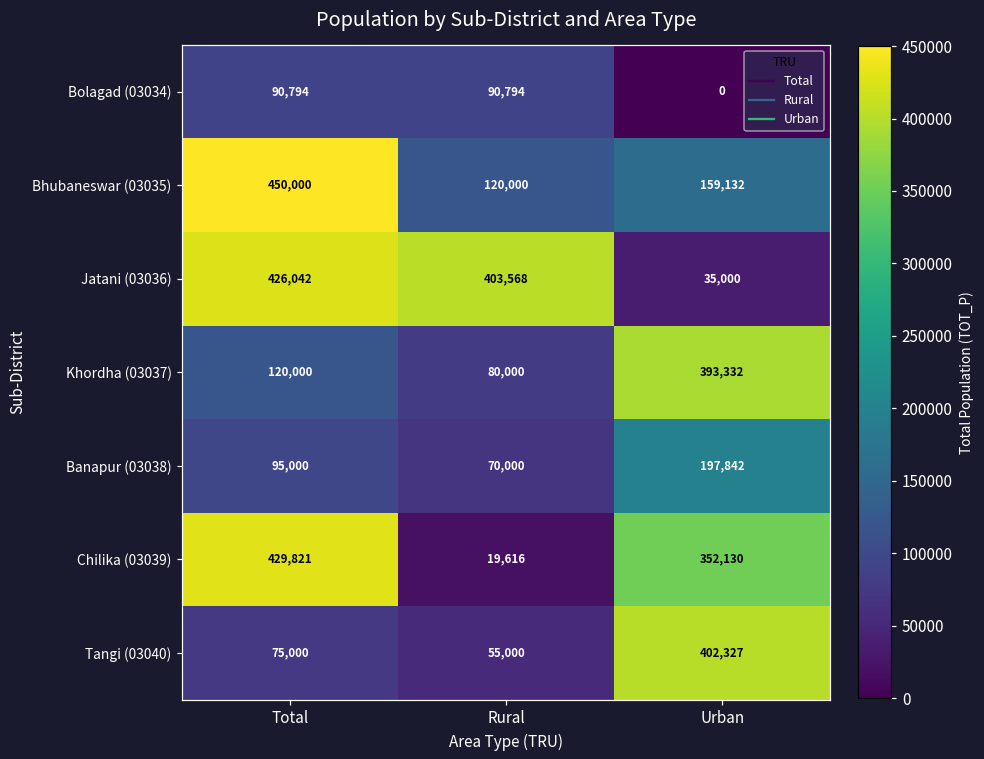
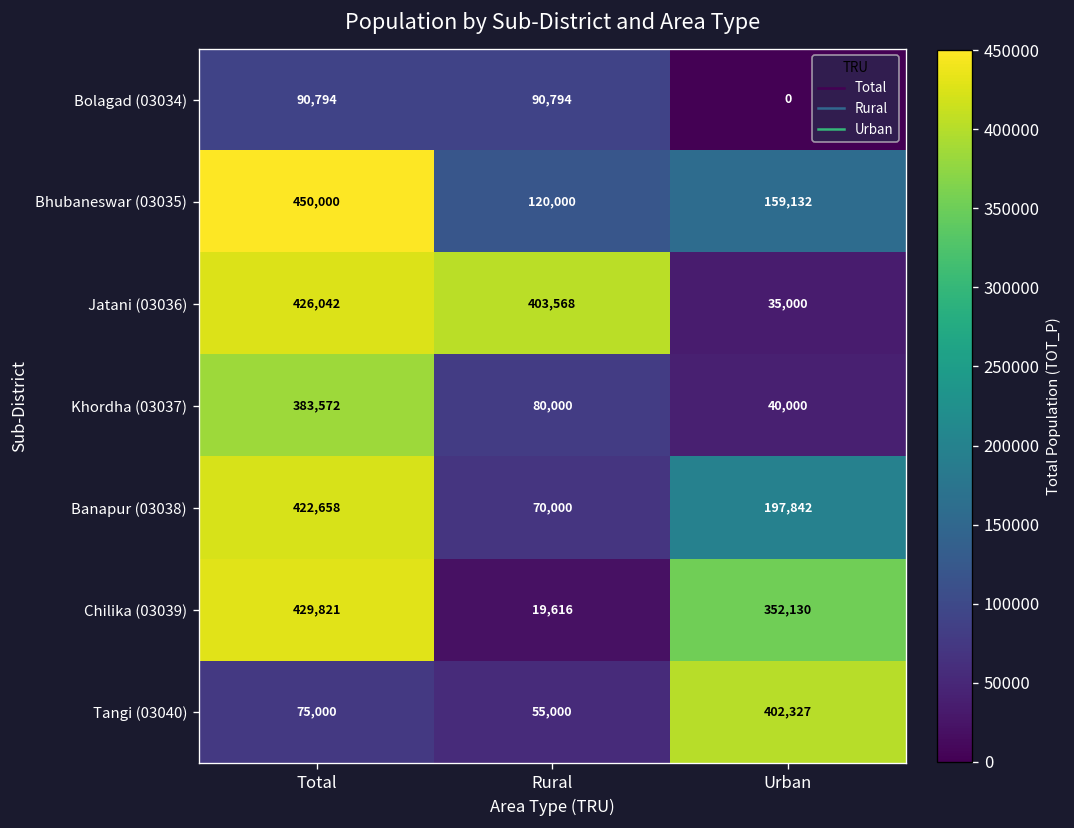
  {
    "Bolagad (03034)": {
      "Total": "90,794",
      "Rural": "90,794",
      "Urban": "0"
    },
    "Bhubaneswar (03035)": {
      "Total": "450,000",
      "Rural": "120,000",
      "Urban": "159,132"
    },
    "Jatani (03036)": {
      "Total": "426,042",
      "Rural": "403,568",
      "Urban": "35,000"
    },
    "Khordha (03037)": {
-     "Total": "120,000",
+     "Total": "383,572",
      "Rural": "80,000",
-     "Urban": "393,332"
+     "Urban": "40,000"
    },
    "Banapur (03038)": {
-     "Total": "95,000",
+     "Total": "422,658",
      "Rural": "70,000",
      "Urban": "197,842"
    },
    "Chilika (03039)": {
      "Total": "429,821",
      "Rural": "19,616",
      "Urban": "352,130"
    },
    "Tangi (03040)": {
      "Total": "75,000",
      "Rural": "55,000",
      "Urban": "402,327"
    }
  }
